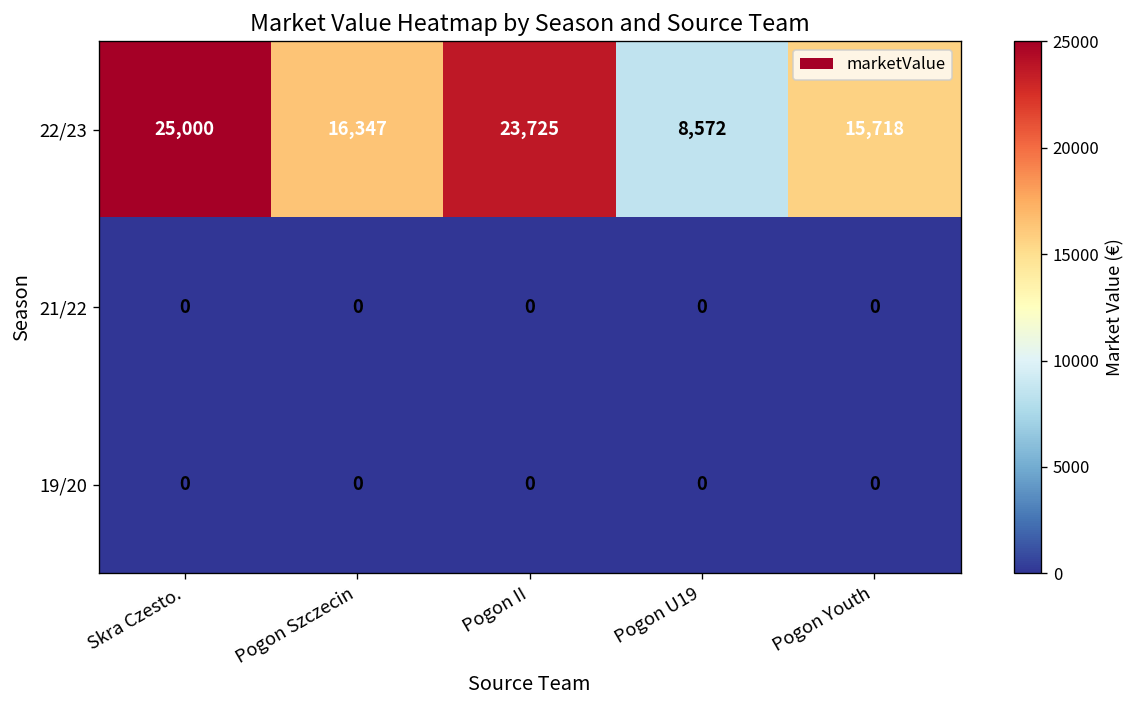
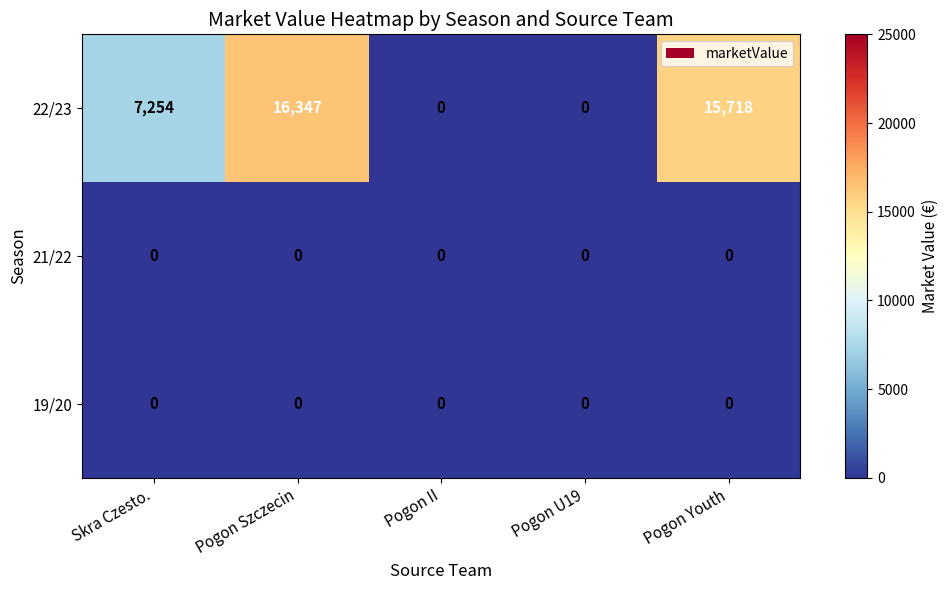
  {
    "22/23": {
-     "Skra Czesto.": "25,000",
+     "Skra Czesto.": "7,254",
      "Pogon Szczecin": "16,347",
-     "Pogon II": "23,725",
-     "Pogon U19": "8,572",
+     "Pogon II": "0",
+     "Pogon U19": "0",
      "Pogon Youth": "15,718"
    },
    "21/22": {
      "Skra Czesto.": "0",
      "Pogon Szczecin": "0",
      "Pogon II": "0",
      "Pogon U19": "0",
      "Pogon Youth": "0"
    },
    "19/20": {
      "Skra Czesto.": "0",
      "Pogon Szczecin": "0",
      "Pogon II": "0",
      "Pogon U19": "0",
      "Pogon Youth": "0"
    }
  }
